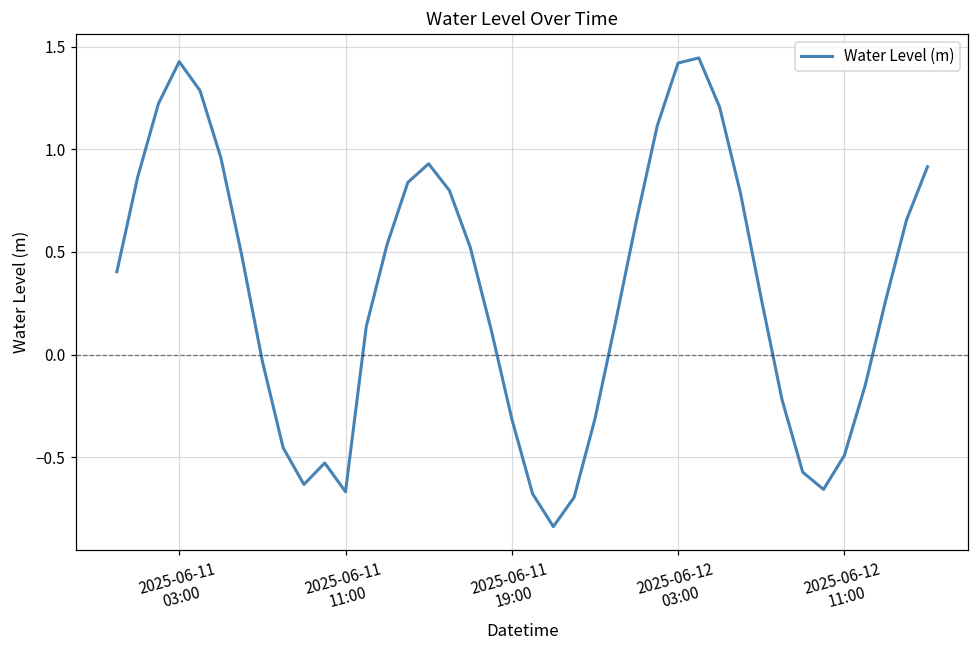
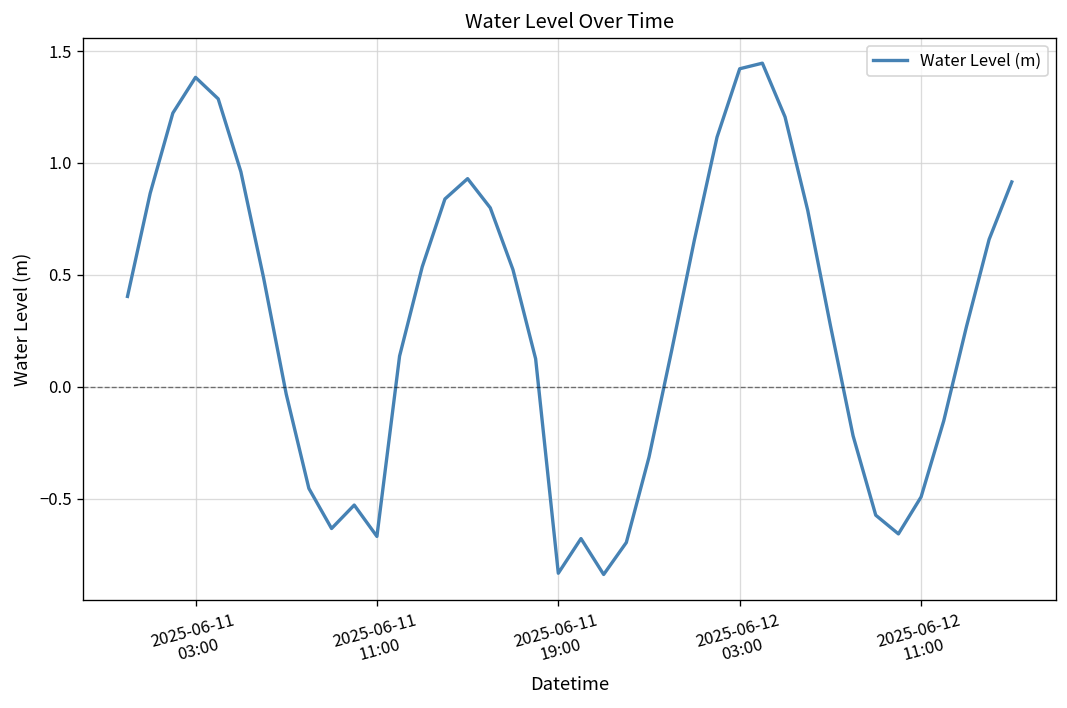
  {
-   "2025-06-11 03:00": 1.43,
+   "2025-06-11 03:00": 1.38,
    "2025-06-11 11:00": -0.67,
-   "2025-06-11 19:00": -0.31,
+   "2025-06-11 19:00": -0.83,
    "2025-06-12 03:00": 1.42,
    "2025-06-12 11:00": -0.49
  }
